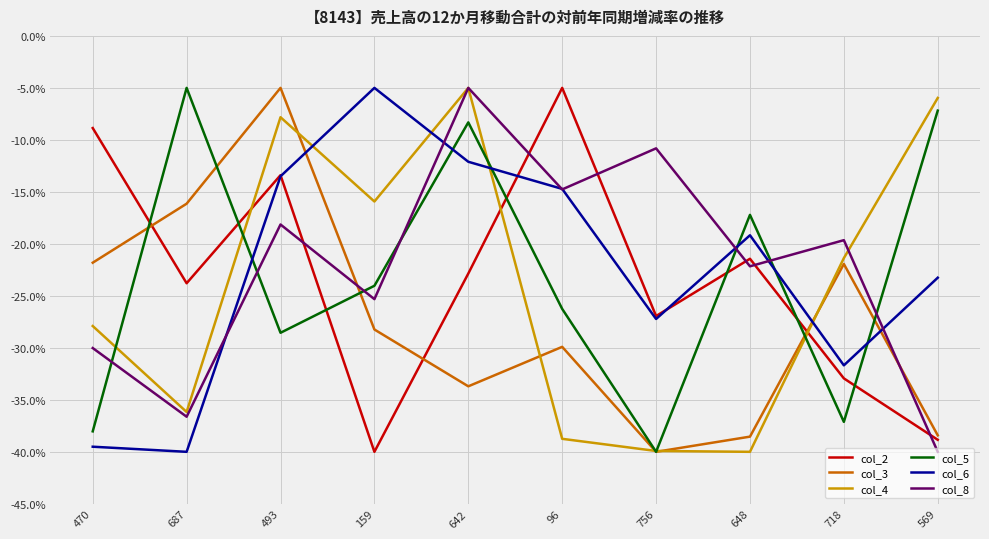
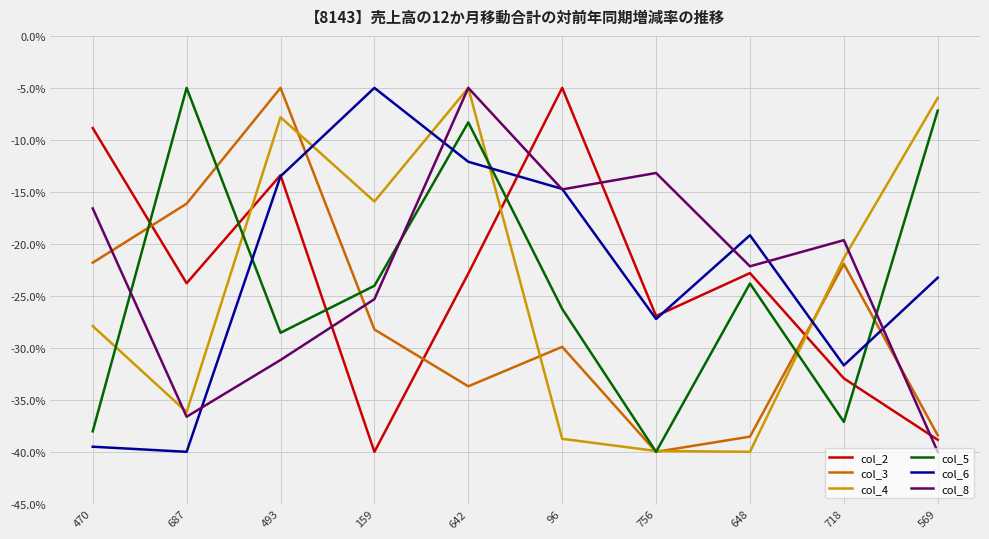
  {
    "col_2": {
      "470": "-8.9%",
      "687": "-23.8%",
      "159": "-40.0%",
      "642": "-22.9%",
      "96": "-5.0%",
      "756": "-26.9%",
-     "648": "-21.4%",
+     "648": "-22.8%",
      "718": "-32.9%",
      "569": "-38.8%"
    },
    "col_5": {
      "470": "-38.0%",
      "687": "-5.0%",
      "493": "-28.6%",
      "159": "-24.0%",
      "642": "-8.3%",
      "96": "-26.3%",
-     "648": "-17.2%",
+     "648": "-23.8%",
      "718": "-37.1%",
      "569": "-7.2%"
    },
    "col_6": {
      "470": "-39.5%",
      "687": "-40.0%",
      "159": "-5.0%",
      "642": "-12.1%",
      "756": "-27.2%",
      "648": "-19.2%",
      "718": "-31.7%",
      "569": "-23.3%"
    },
    "col_8": {
-     "470": "-30.0%",
+     "470": "-16.6%",
      "687": "-36.6%",
-     "493": "-18.1%",
+     "493": "-31.2%",
      "159": "-25.3%",
-     "756": "-10.8%",
+     "756": "-13.2%",
      "648": "-22.2%",
      "718": "-19.6%"
    }
  }
